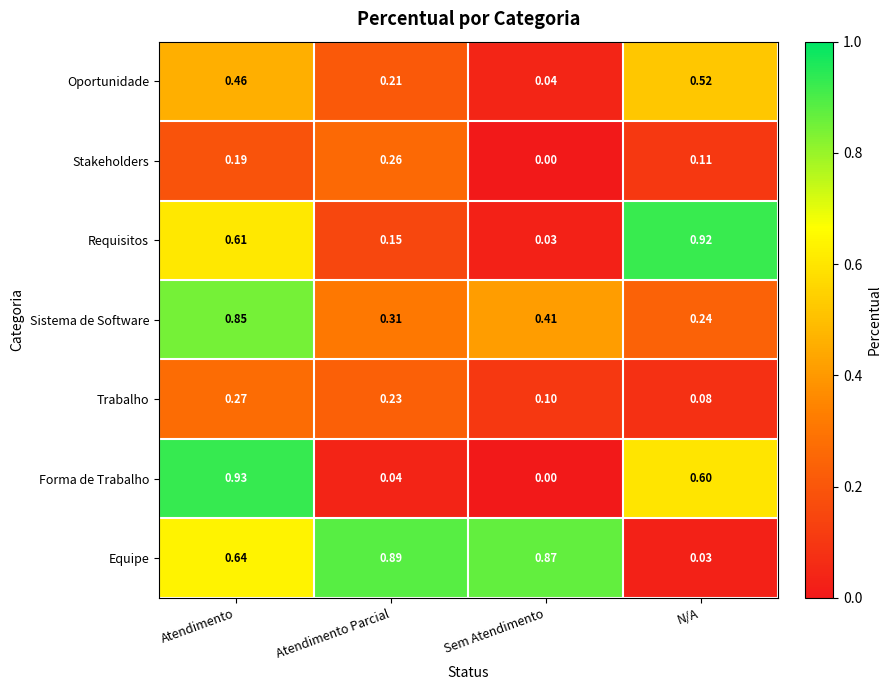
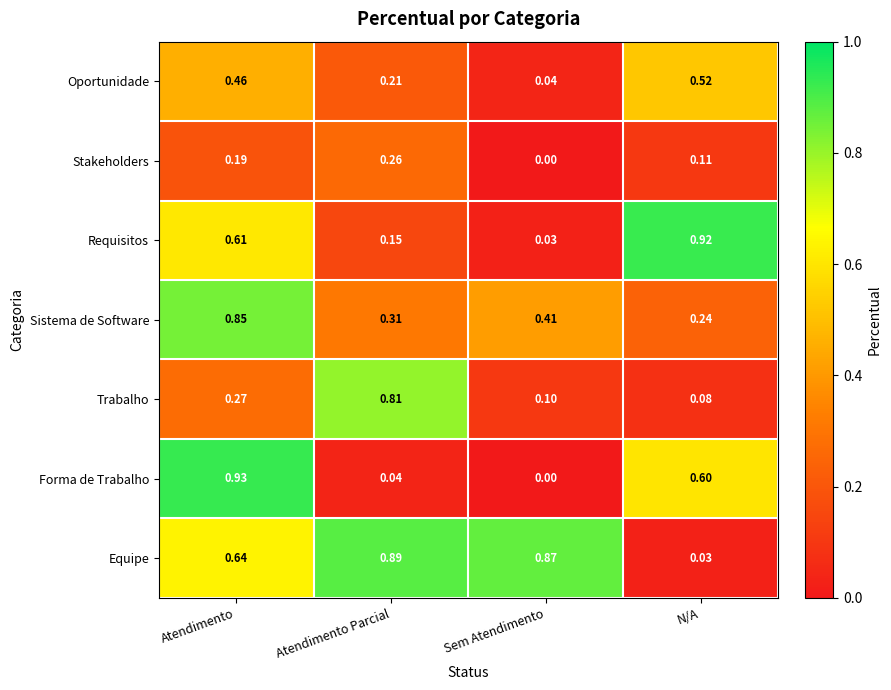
  {
    "Oportunidade": {
      "Atendimento": 0.46,
      "Atendimento Parcial": 0.21,
      "Sem Atendimento": 0.04,
      "N/A": 0.52
    },
    "Stakeholders": {
      "Atendimento": 0.19,
      "Atendimento Parcial": 0.26,
      "Sem Atendimento": 0.00,
      "N/A": 0.11
    },
    "Requisitos": {
      "Atendimento": 0.61,
      "Atendimento Parcial": 0.15,
      "Sem Atendimento": 0.03,
      "N/A": 0.92
    },
    "Sistema de Software": {
      "Atendimento": 0.85,
      "Atendimento Parcial": 0.31,
      "Sem Atendimento": 0.41,
      "N/A": 0.24
    },
    "Trabalho": {
      "Atendimento": 0.27,
-     "Atendimento Parcial": 0.23,
+     "Atendimento Parcial": 0.81,
      "Sem Atendimento": 0.10,
      "N/A": 0.08
    },
    "Forma de Trabalho": {
      "Atendimento": 0.93,
      "Atendimento Parcial": 0.04,
      "Sem Atendimento": 0.00,
      "N/A": 0.60
    },
    "Equipe": {
      "Atendimento": 0.64,
      "Atendimento Parcial": 0.89,
      "Sem Atendimento": 0.87,
      "N/A": 0.03
    }
  }
